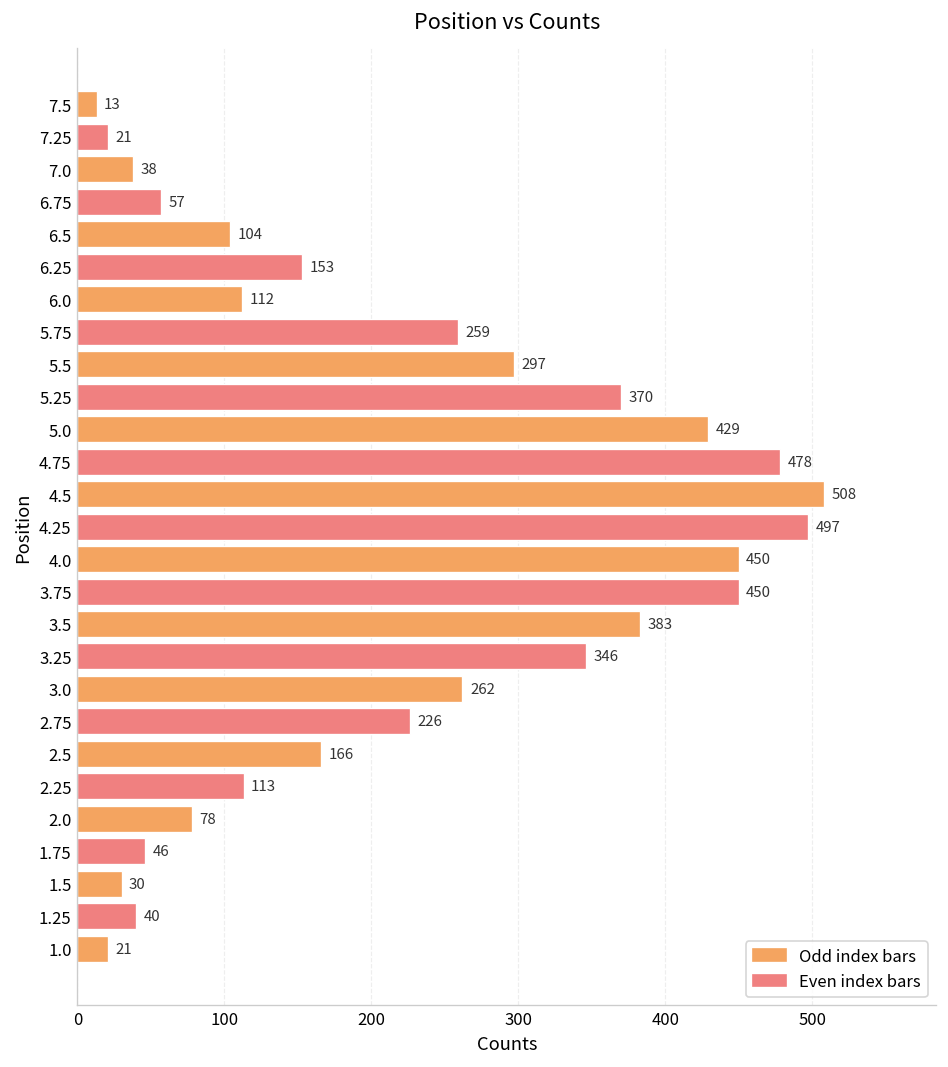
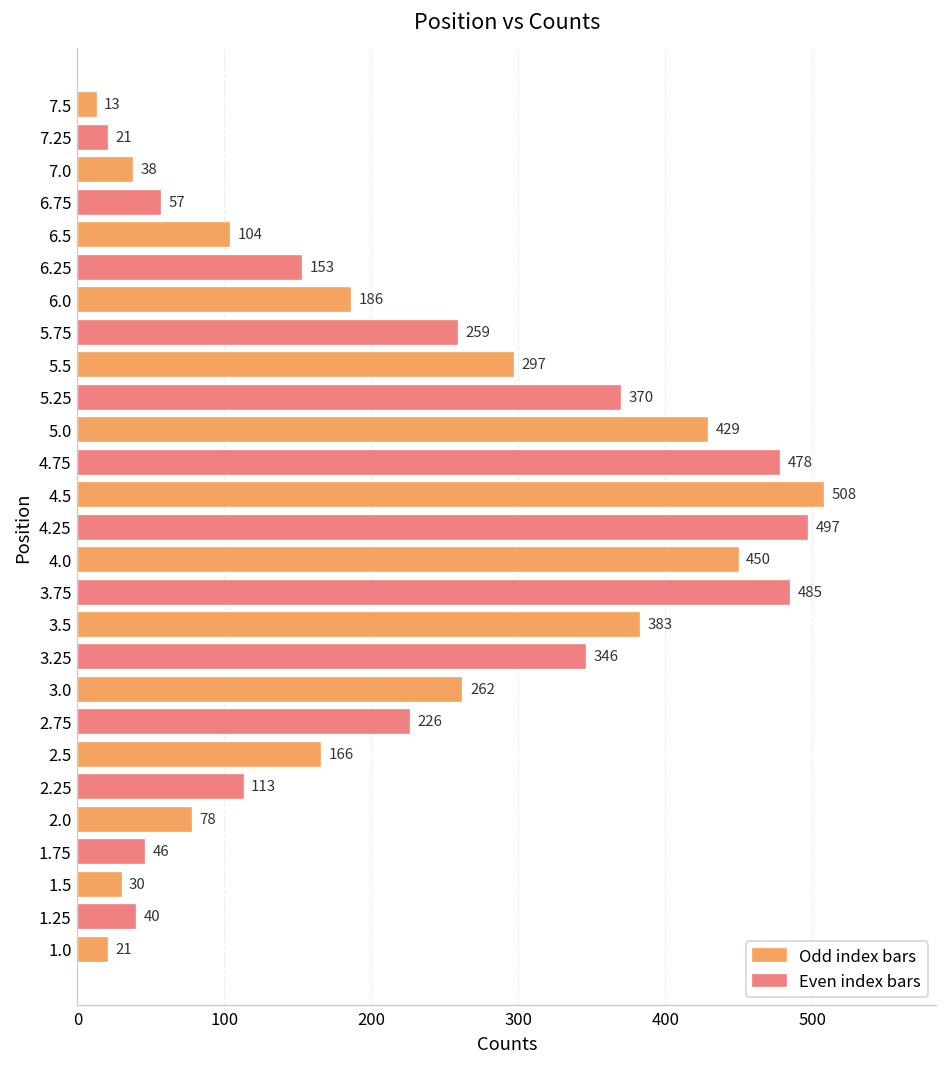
  {
    "7.5": 13,
    "7.25": 21,
    "7.0": 38,
    "6.75": 57,
    "6.5": 104,
    "6.25": 153,
-   "6.0": 112,
+   "6.0": 186,
    "5.75": 259,
    "5.5": 297,
    "5.25": 370,
    "5.0": 429,
    "4.75": 478,
    "4.5": 508,
    "4.25": 497,
    "4.0": 450,
-   "3.75": 450,
+   "3.75": 485,
    "3.5": 383,
    "3.25": 346,
    "3.0": 262,
    "2.75": 226,
    "2.5": 166,
    "2.25": 113,
    "2.0": 78,
    "1.75": 46,
    "1.5": 30,
    "1.25": 40,
    "1.0": 21
  }
